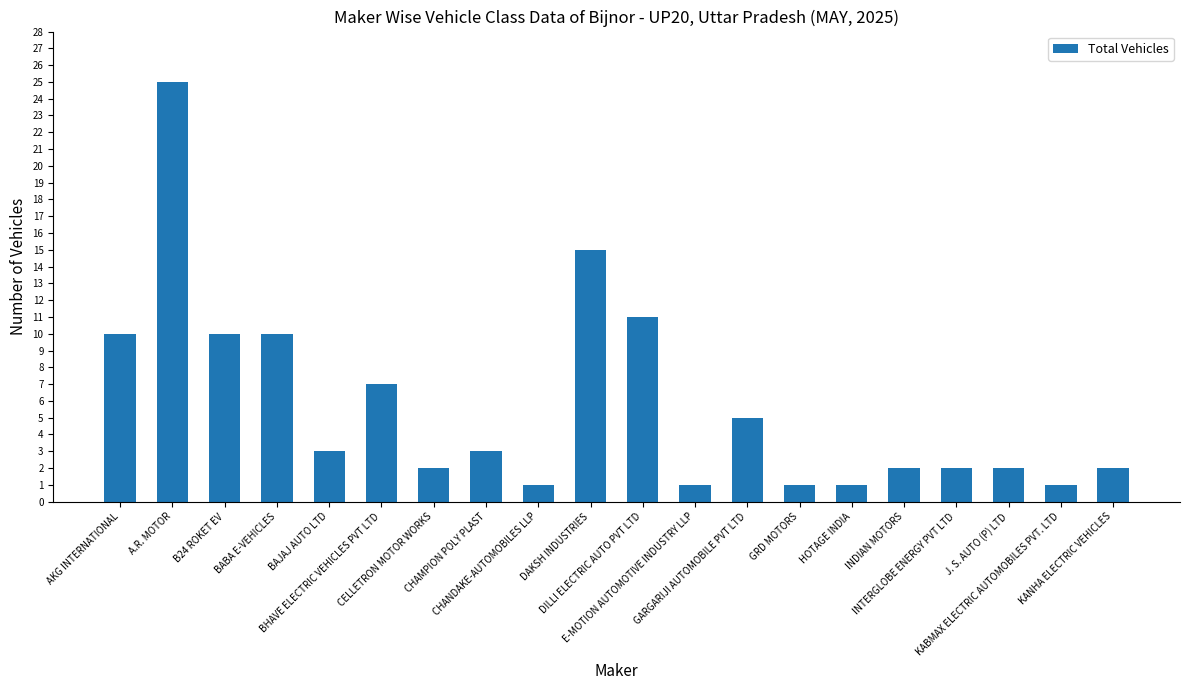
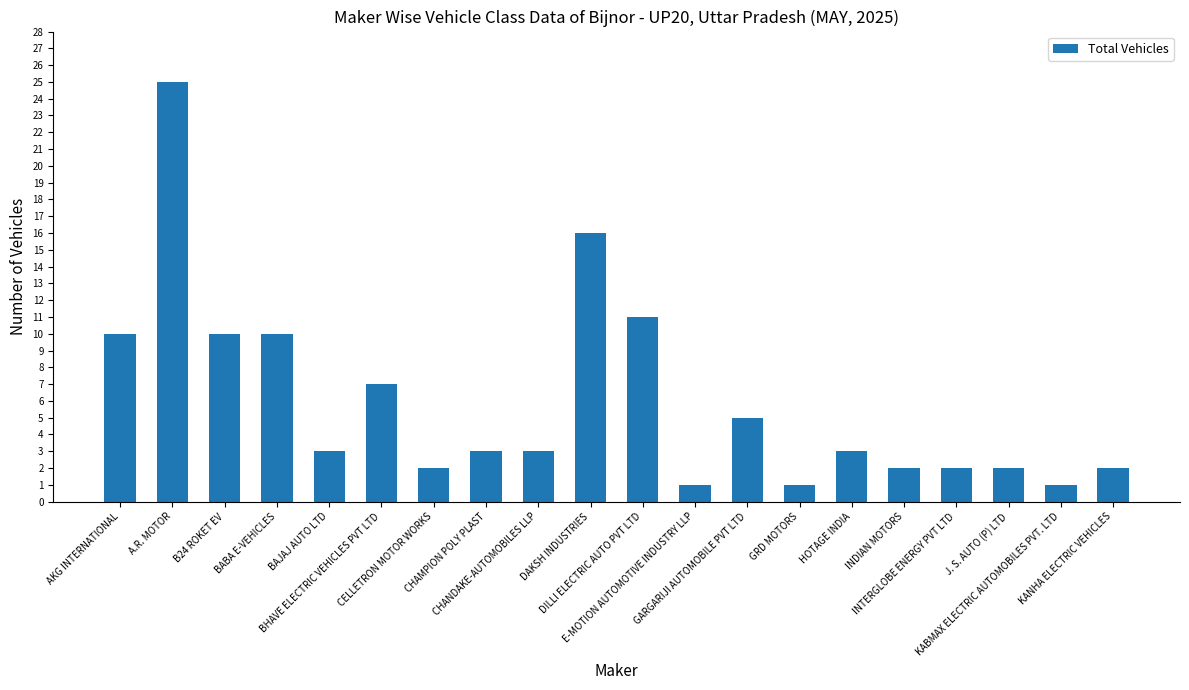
  {
    "AKG INTERNATIONAL": 10,
    "A.R. MOTOR": 25,
    "B24 ROKET EV": 10,
    "BABA E-VEHICLES": 10,
    "BAJAJ AUTO LTD": 3,
    "BHAVE ELECTRIC VEHICLES PVT LTD": 7,
    "CELLETRON MOTOR WORKS": 2,
    "CHAMPION POLY PLAST": 3,
-   "CHANDAKE-AUTOMOBILES LLP": 1,
-   "DAKSH INDUSTRIES": 15,
+   "CHANDAKE-AUTOMOBILES LLP": 3,
+   "DAKSH INDUSTRIES": 16,
    "DILLI ELECTRIC AUTO PVT LTD": 11,
    "E-MOTION AUTOMOTIVE INDUSTRY LLP": 1,
    "GARGARIJI AUTOMOBILE PVT LTD": 5,
    "GRD MOTORS": 1,
-   "HOTAGE INDIA": 1,
+   "HOTAGE INDIA": 3,
    "INDIAN MOTORS": 2,
    "INTERGLOBE ENERGY PVT LTD": 2,
    "J. S. AUTO (P) LTD": 2,
    "KABMAX ELECTRIC AUTOMOBILES PVT. LTD": 1,
    "KANHA ELECTRIC VEHICLES": 2
  }
